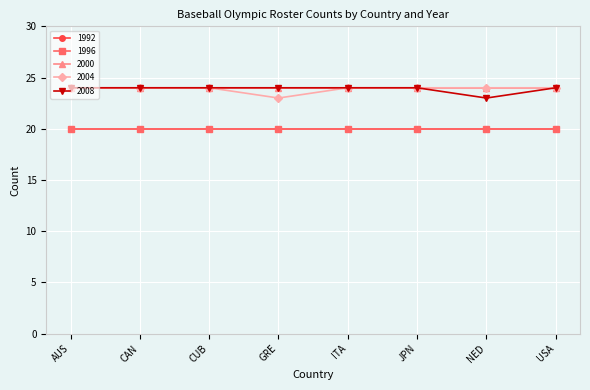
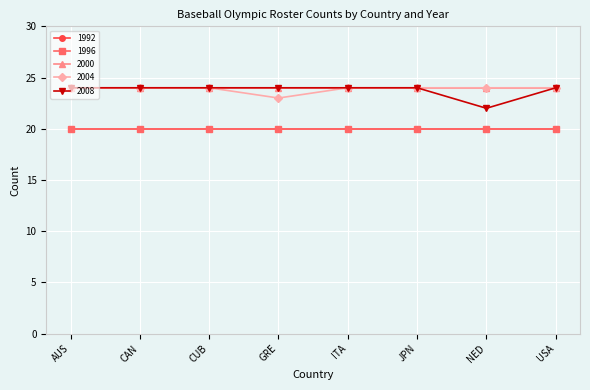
  {
    "2008": {
-     "NED": 23
+     "NED": 22
    }
  }
